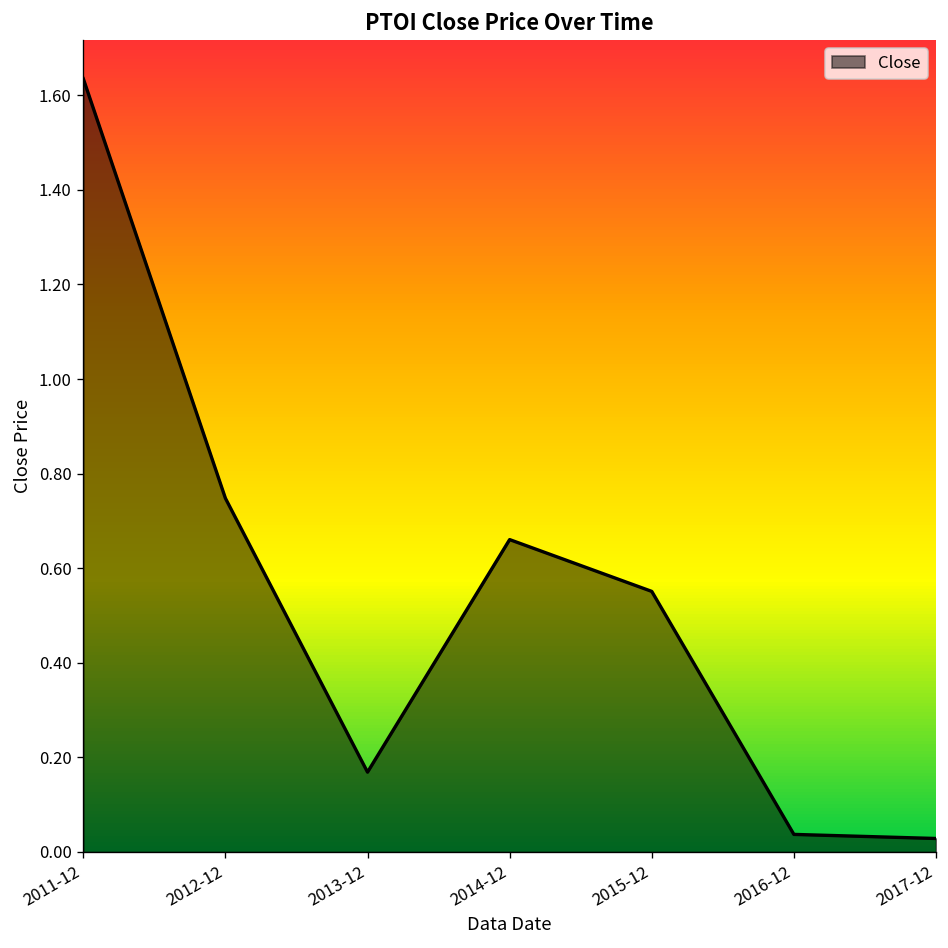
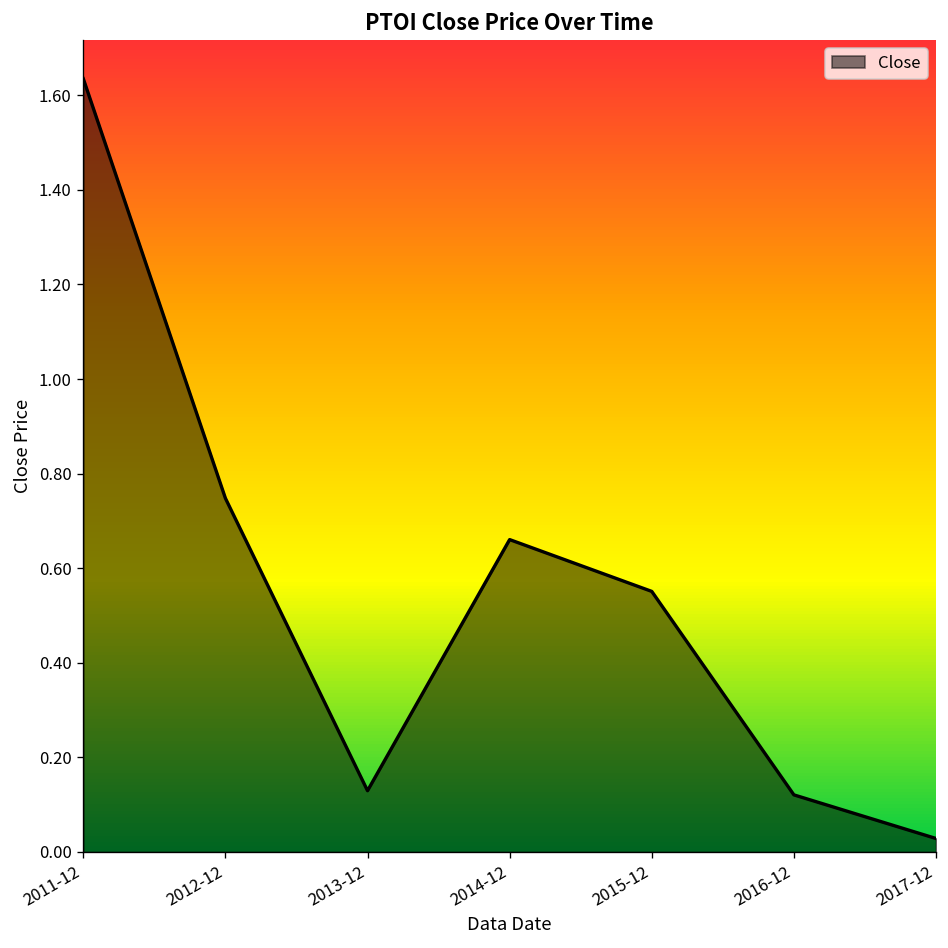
  {
    "2011-12": 1.64,
    "2012-12": 0.75,
-   "2013-12": 0.17,
+   "2013-12": 0.13,
    "2014-12": 0.66,
    "2015-12": 0.55,
-   "2016-12": 0.04,
+   "2016-12": 0.12,
    "2017-12": 0.03
  }
